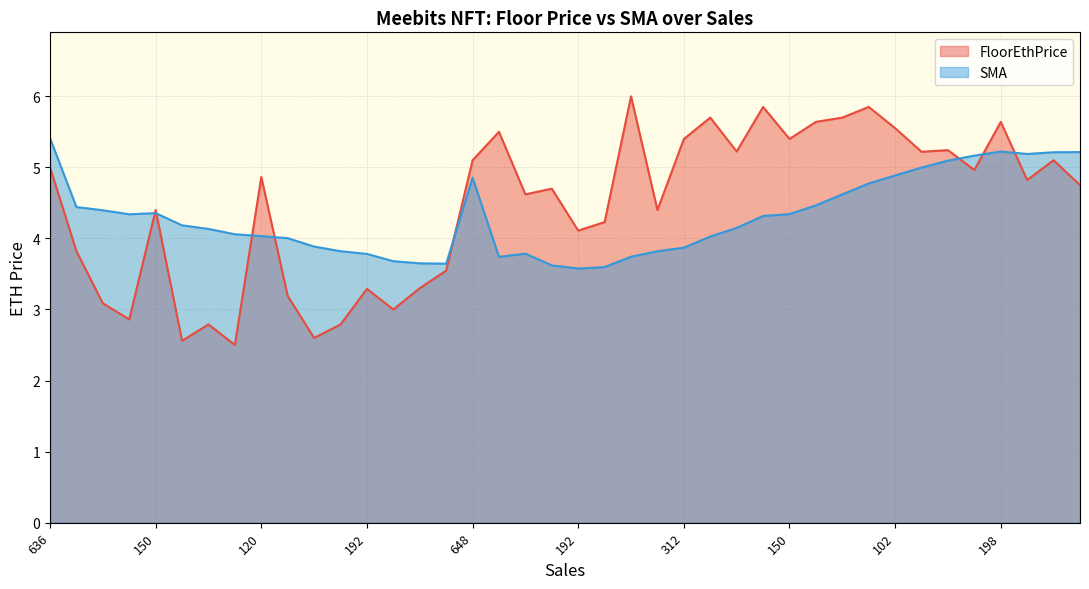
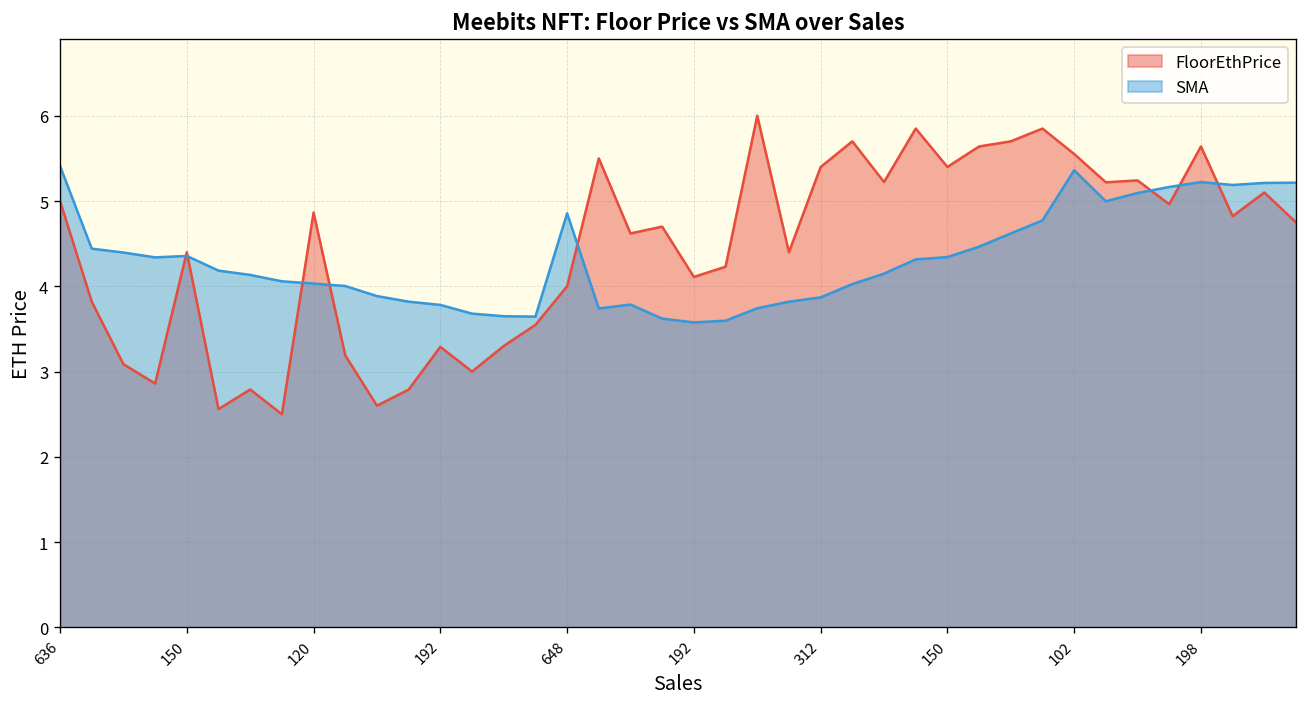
  {
    "FloorEthPrice": {
      "636": 5.0,
      "120": 4.9,
-     "648": 5.1,
+     "648": 4.0,
      "312": 5.4,
      "102": 5.6,
      "198": 5.6
    },
    "SMA": {
      "636": 5.4,
      "120": 4.0,
      "648": 4.9,
      "312": 3.9,
-     "102": 4.9,
+     "102": 5.4,
      "198": 5.2
    }
  }
